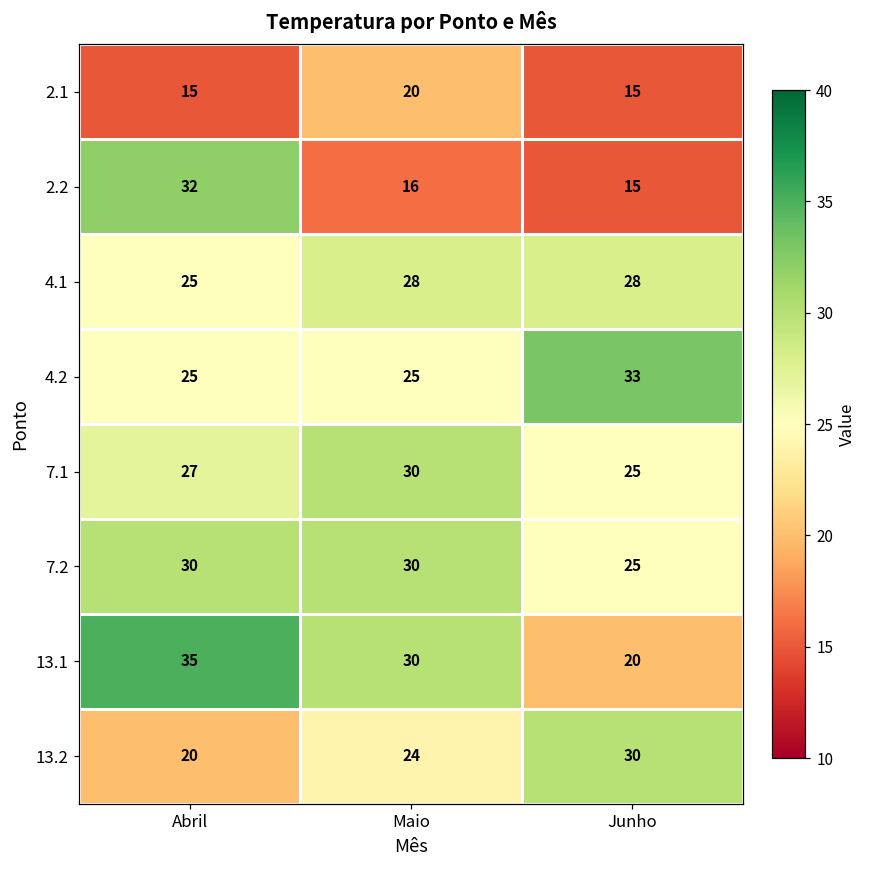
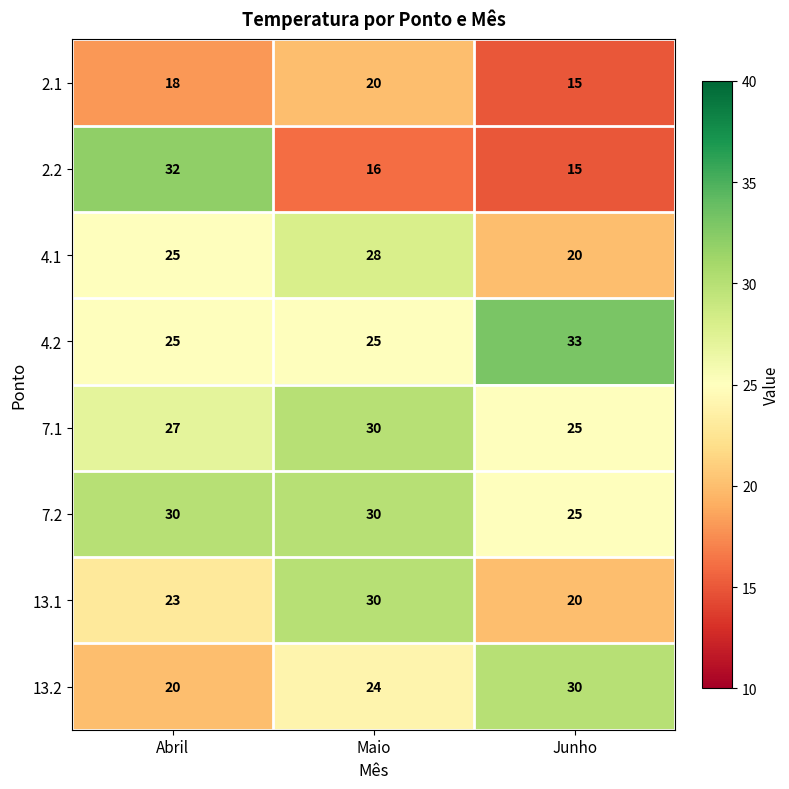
  {
    "2.1": {
-     "Abril": 15,
+     "Abril": 18,
      "Maio": 20,
      "Junho": 15
    },
    "2.2": {
      "Abril": 32,
      "Maio": 16,
      "Junho": 15
    },
    "4.1": {
      "Abril": 25,
      "Maio": 28,
-     "Junho": 28
+     "Junho": 20
    },
    "4.2": {
      "Abril": 25,
      "Maio": 25,
      "Junho": 33
    },
    "7.1": {
      "Abril": 27,
      "Maio": 30,
      "Junho": 25
    },
    "7.2": {
      "Abril": 30,
      "Maio": 30,
      "Junho": 25
    },
    "13.1": {
-     "Abril": 35,
+     "Abril": 23,
      "Maio": 30,
      "Junho": 20
    },
    "13.2": {
      "Abril": 20,
      "Maio": 24,
      "Junho": 30
    }
  }
